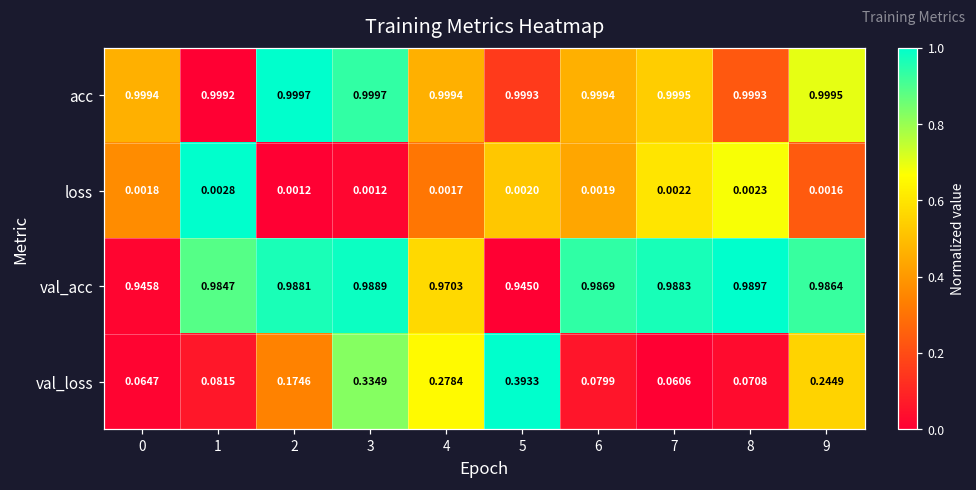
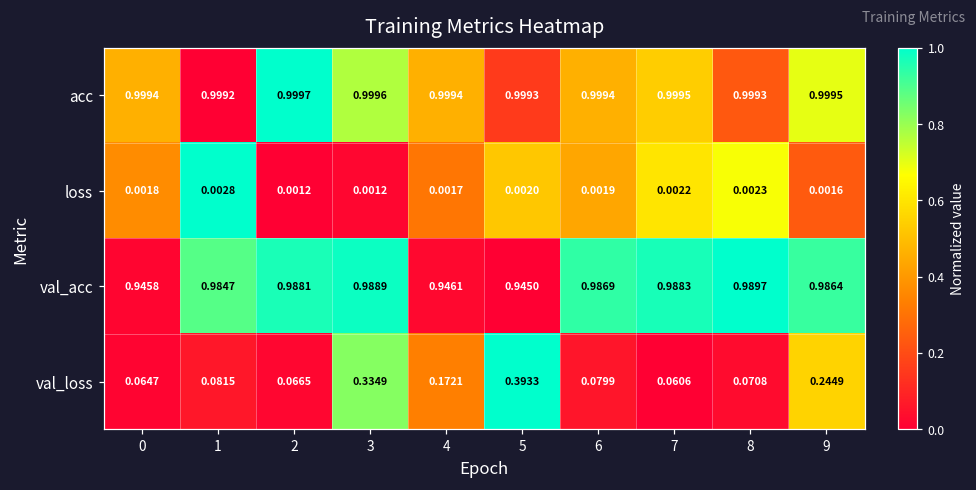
  {
    "acc": {
      "0": 0.9994,
      "1": 0.9992,
      "2": 0.9997,
-     "3": 0.9997,
+     "3": 0.9996,
      "4": 0.9994,
      "5": 0.9993,
      "6": 0.9994,
      "7": 0.9995,
      "8": 0.9993,
      "9": 0.9995
    },
    "loss": {
      "0": 0.0018,
      "1": 0.0028,
      "2": 0.0012,
      "3": 0.0012,
      "4": 0.0017,
      "5": 0.0020,
      "6": 0.0019,
      "7": 0.0022,
      "8": 0.0023,
      "9": 0.0016
    },
    "val_acc": {
      "0": 0.9458,
      "1": 0.9847,
      "2": 0.9881,
      "3": 0.9889,
-     "4": 0.9703,
+     "4": 0.9461,
      "5": 0.9450,
      "6": 0.9869,
      "7": 0.9883,
      "8": 0.9897,
      "9": 0.9864
    },
    "val_loss": {
      "0": 0.0647,
      "1": 0.0815,
-     "2": 0.1746,
+     "2": 0.0665,
      "3": 0.3349,
-     "4": 0.2784,
+     "4": 0.1721,
      "5": 0.3933,
      "6": 0.0799,
      "7": 0.0606,
      "8": 0.0708,
      "9": 0.2449
    }
  }
